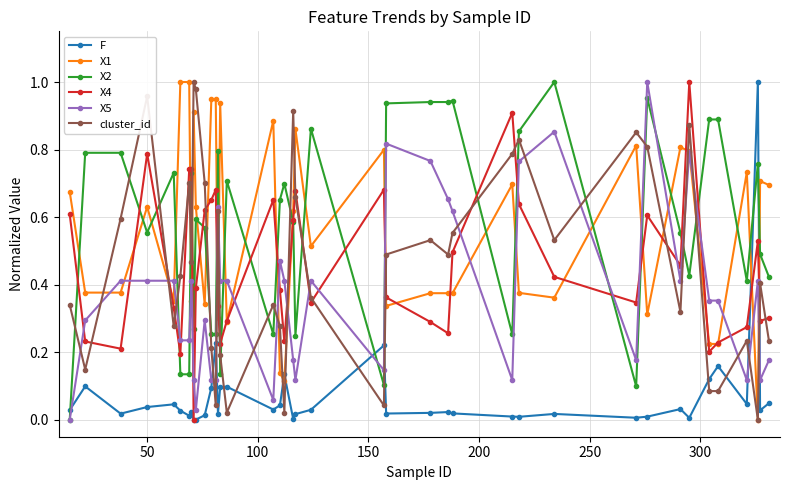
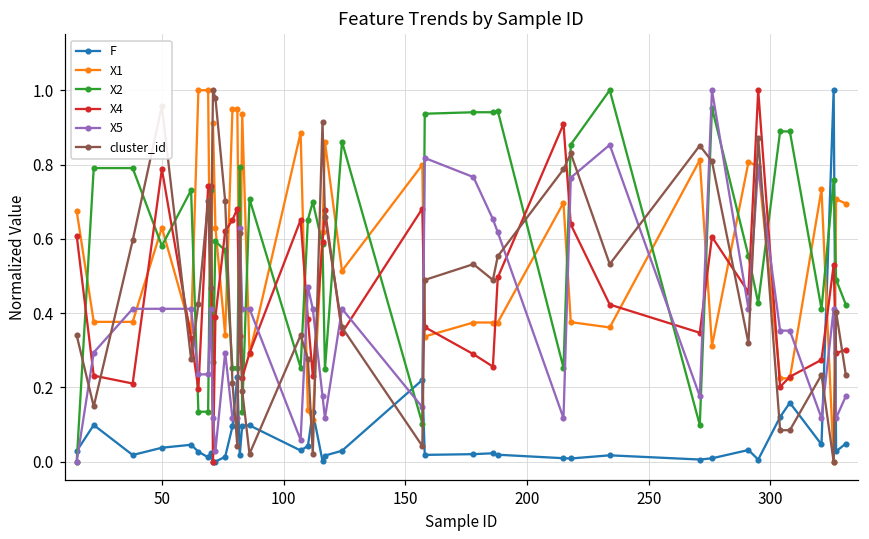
  {
    "F": {
      "50": 0.04
    },
    "X1": {
      "50": 0.63
    },
    "X2": {
-     "50": 0.55
+     "50": 0.58
    },
    "X4": {
      "50": 0.79
    },
    "X5": {
      "50": 0.41
    }
  }
